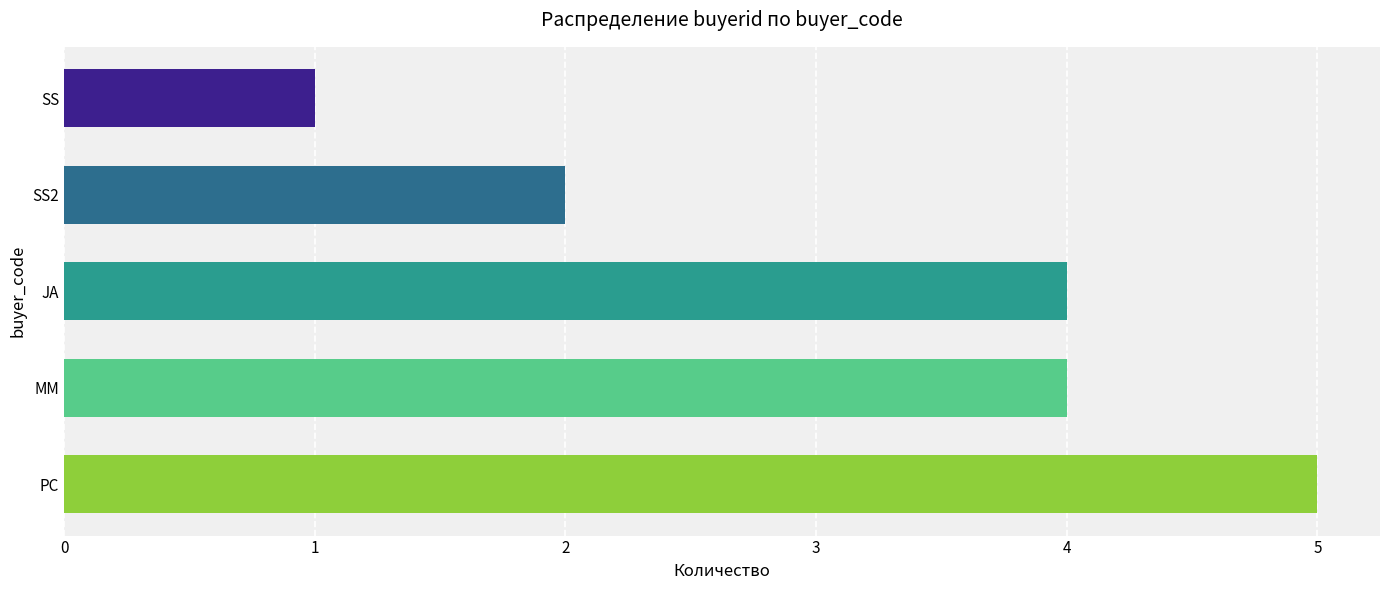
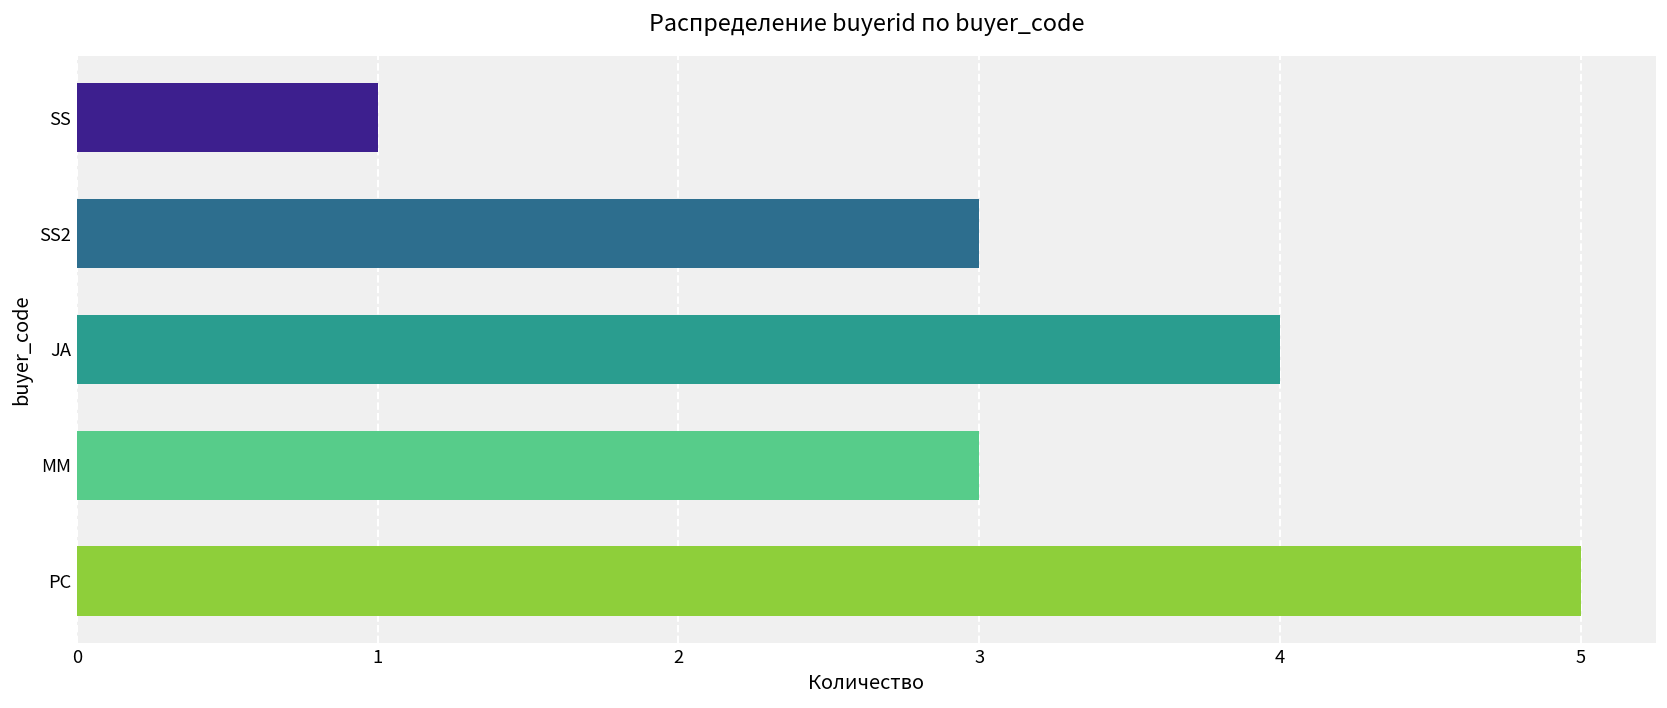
  {
    "SS": 1.00,
-   "SS2": 2.00,
+   "SS2": 3.00,
    "JA": 4.00,
-   "MM": 4.00,
+   "MM": 3.00,
    "PC": 5.00
  }
